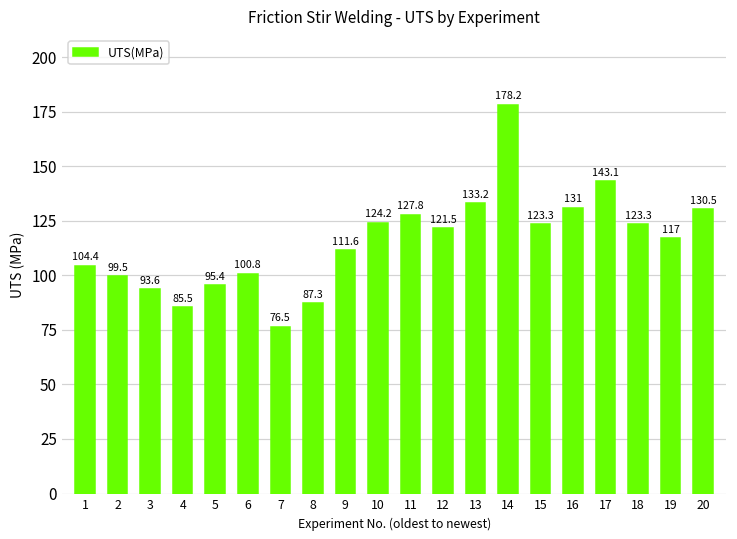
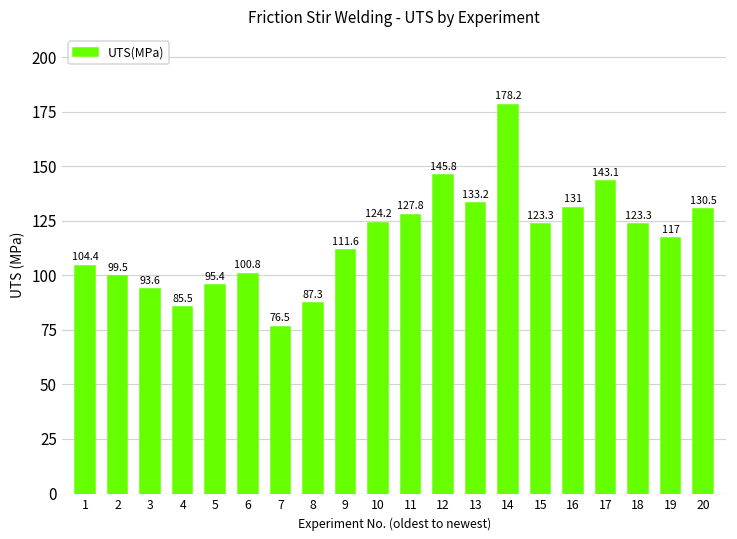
  {
    "1": 104.4,
    "2": 99.5,
    "3": 93.6,
    "4": 85.5,
    "5": 95.4,
    "6": 100.8,
    "7": 76.5,
    "8": 87.3,
    "9": 111.6,
    "10": 124.2,
    "11": 127.8,
-   "12": 121.5,
+   "12": 145.8,
    "13": 133.2,
    "14": 178.2,
    "15": 123.3,
    "16": 131,
    "17": 143.1,
    "18": 123.3,
    "19": 117,
    "20": 130.5
  }
